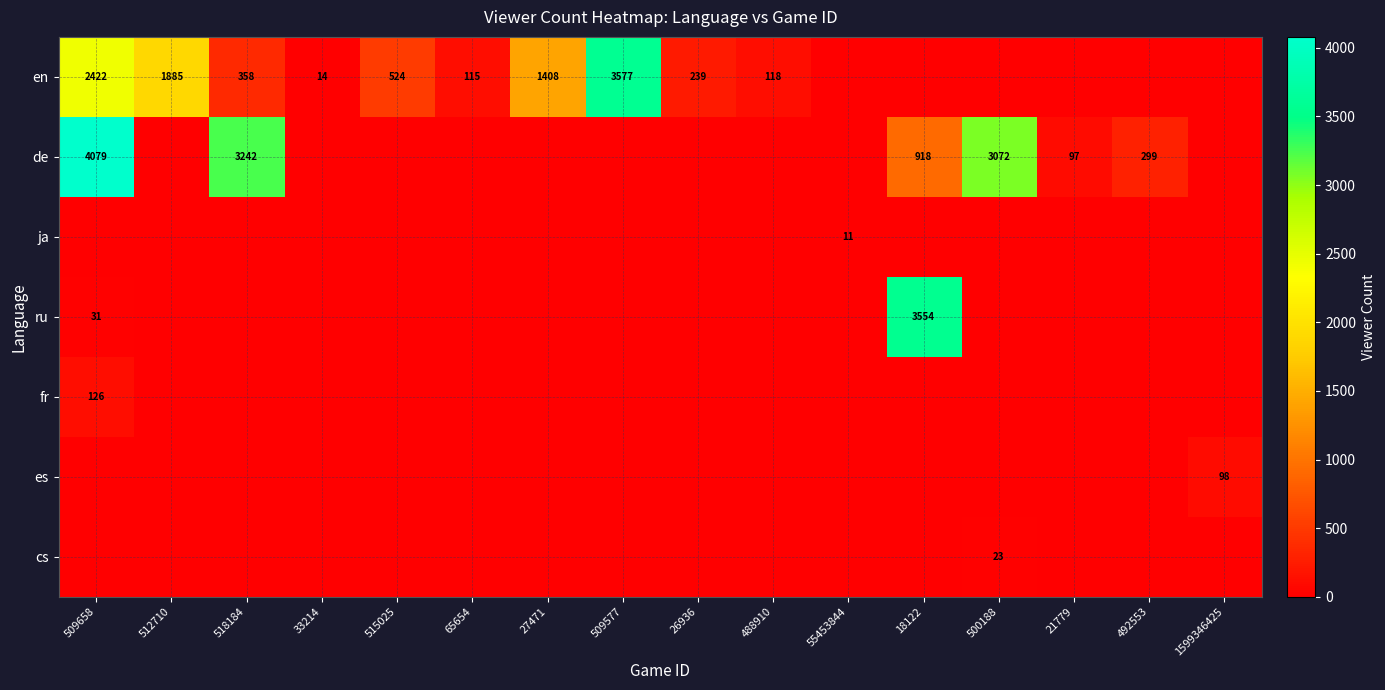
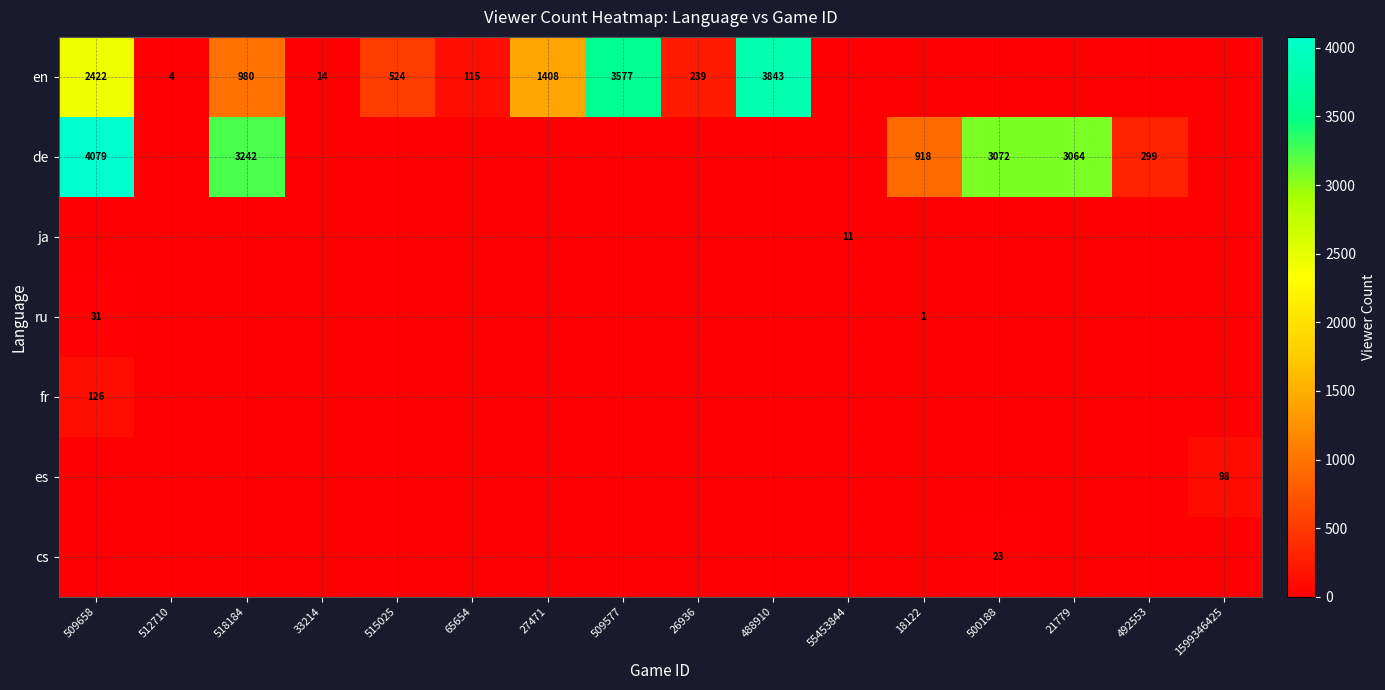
  {
    "en": {
      "509658": 2422,
-     "512710": 1885,
-     "518184": 358,
+     "512710": 4,
+     "518184": 980,
      "33214": 14,
      "515025": 524,
      "65654": 115,
      "27471": 1408,
      "509577": 3577,
      "26936": 239,
-     "488910": 118
+     "488910": 3843
    },
    "de": {
      "509658": 4079,
      "518184": 3242,
      "18122": 918,
      "500188": 3072,
-     "21779": 97,
+     "21779": 3064,
      "492553": 299
    },
    "ja": {
      "55453844": 11
    },
    "ru": {
      "509658": 31,
-     "18122": 3554
+     "18122": 1
    },
    "fr": {
      "509658": 126
    },
    "es": {
      "1599346425": 98
    },
    "cs": {
      "500188": 23
    }
  }
